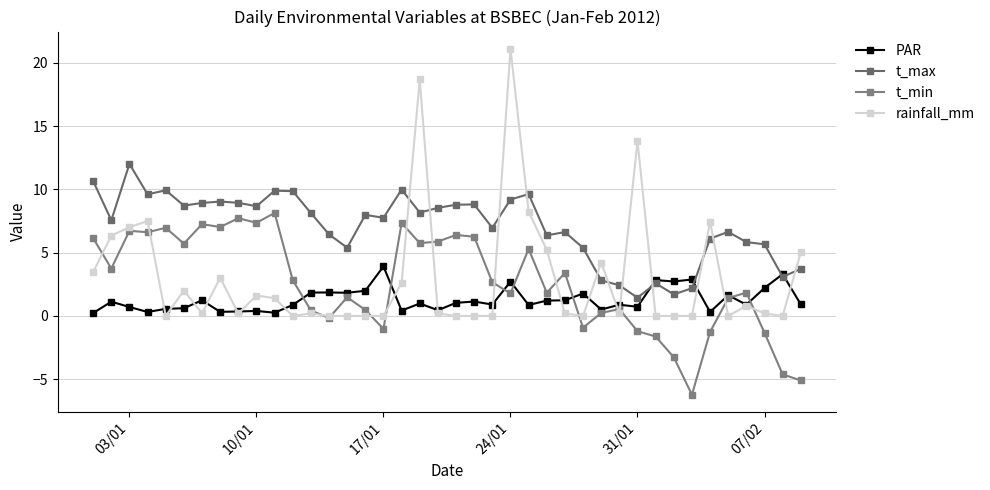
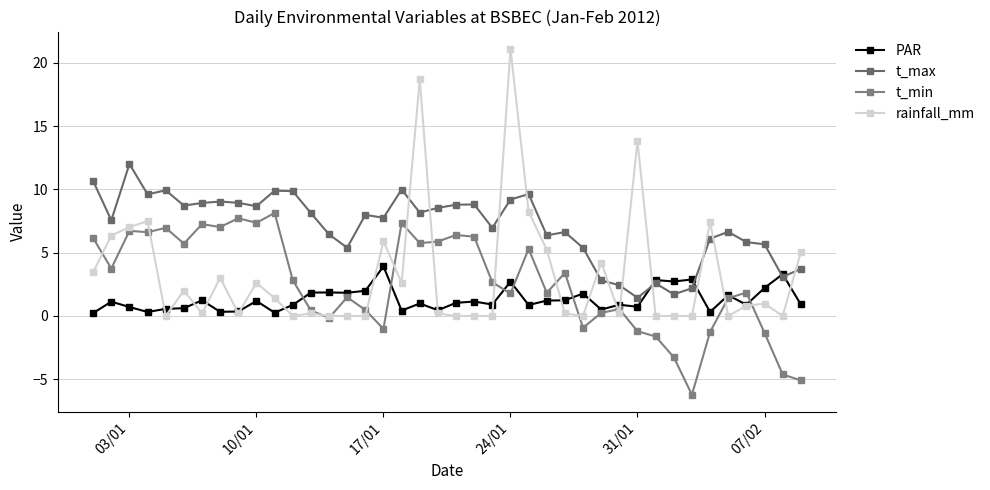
  {
    "PAR": {
      "03/01": 0.7,
-     "10/01": 0.4,
+     "10/01": 1.2,
      "17/01": 3.9,
      "24/01": 2.7,
      "31/01": 0.7,
      "07/02": 2.2
    },
    "rainfall_mm": {
      "03/01": 7.0,
-     "10/01": 1.6,
-     "17/01": 0.0,
+     "10/01": 2.6,
+     "17/01": 5.9,
      "24/01": 21.1,
      "31/01": 13.8,
-     "07/02": 0.2
+     "07/02": 1.0
    }
  }
